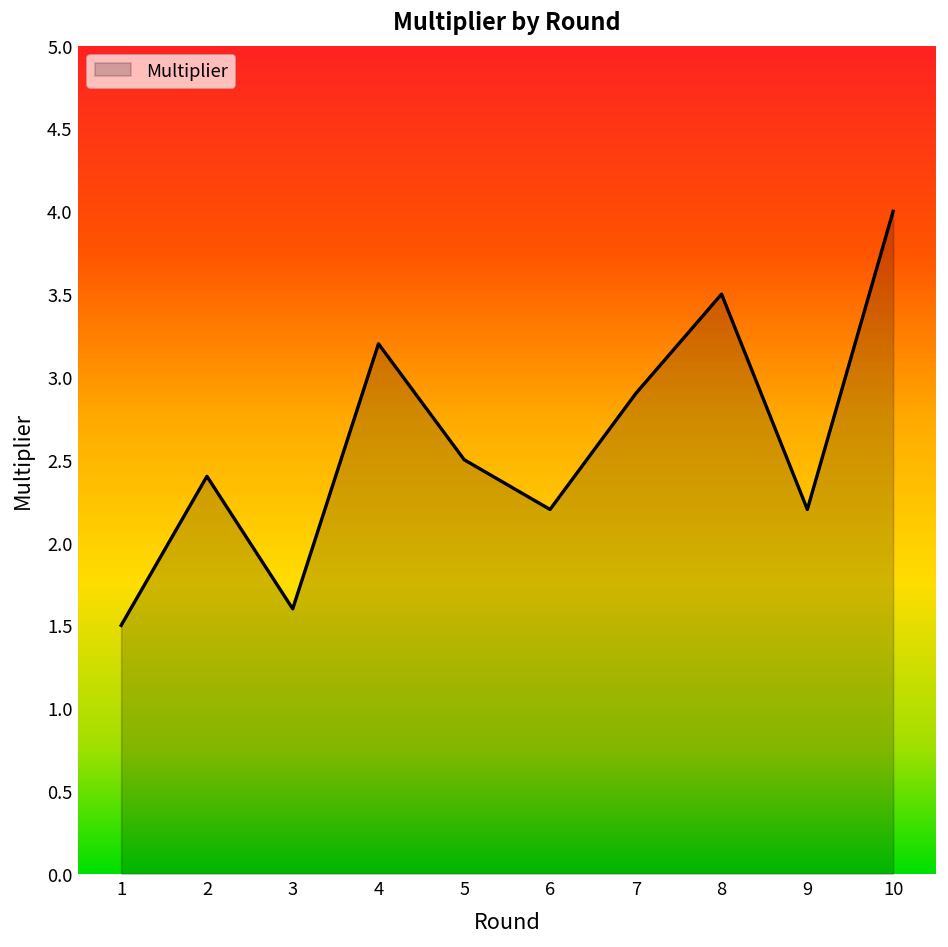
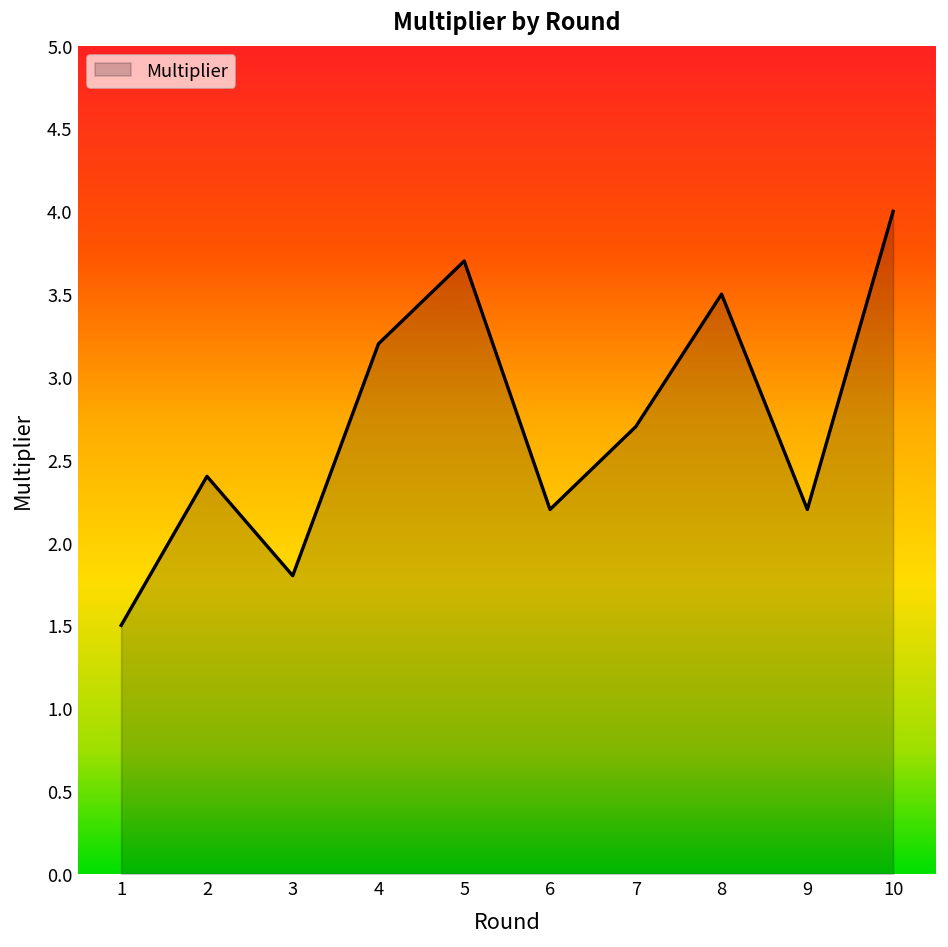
  {
    "1": 1.5,
    "2": 2.4,
-   "3": 1.6,
+   "3": 1.8,
    "4": 3.2,
-   "5": 2.5,
+   "5": 3.7,
    "6": 2.2,
-   "7": 2.9,
+   "7": 2.7,
    "8": 3.5,
    "9": 2.2,
    "10": 4.0
  }
